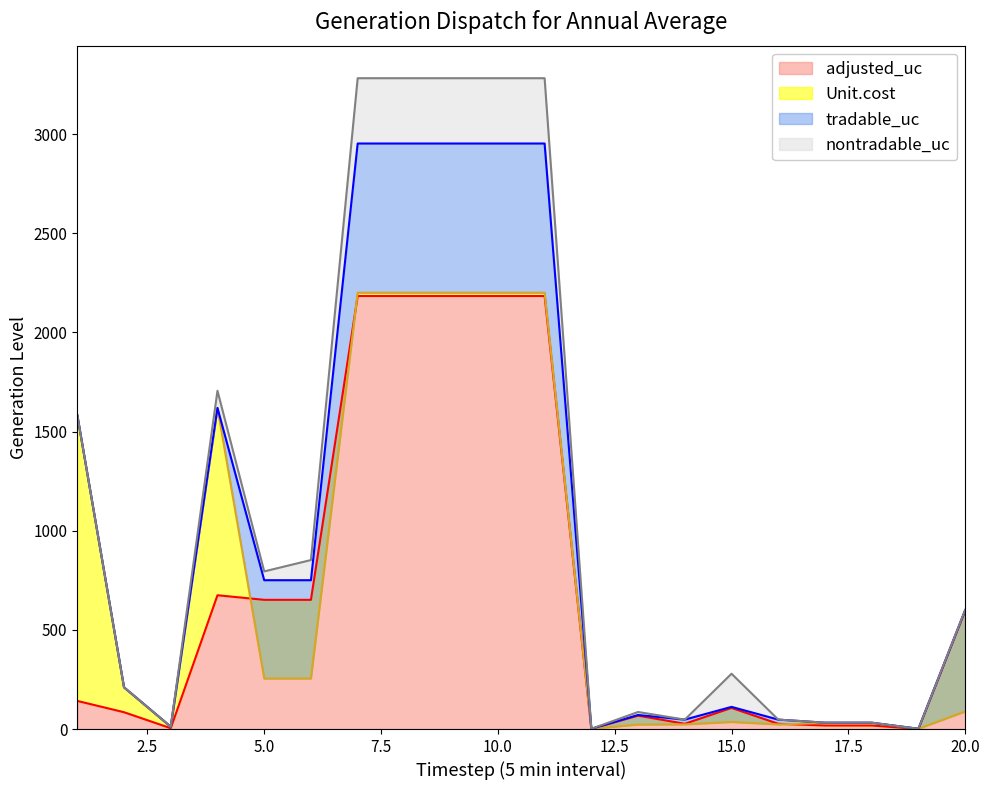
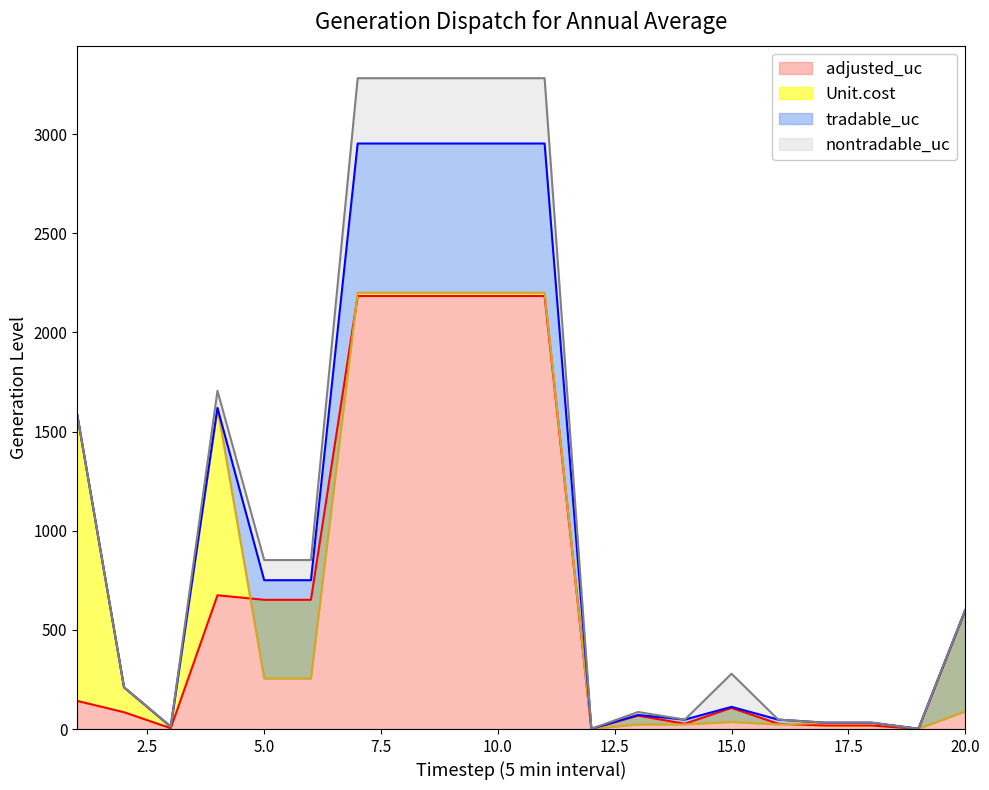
  {
    "adjusted_uc": {
      "10.0": 2180
    },
    "tradable_uc": {
      "5.0": 750,
      "10.0": 750
    },
    "nontradable_uc": {
-     "5.0": 40,
+     "5.0": 100,
      "10.0": 330,
      "15.0": 170
    }
  }
